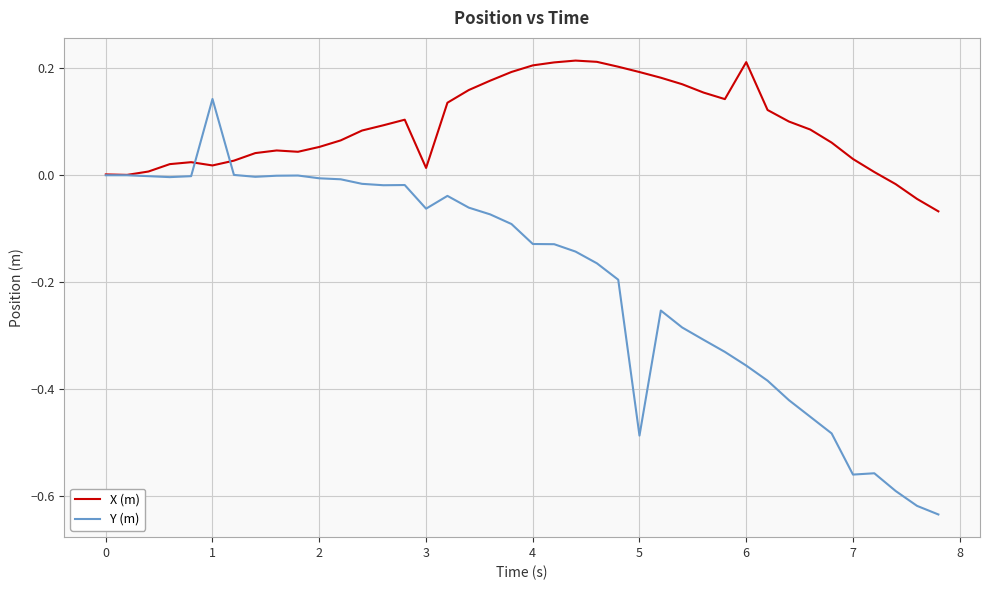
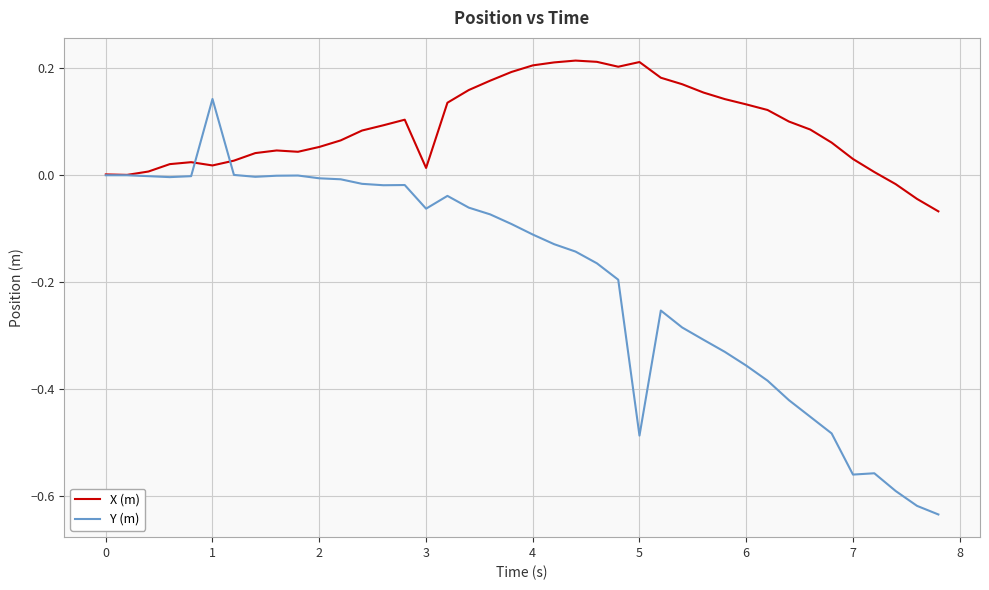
  {
    "X (m)": {
      "1": 0.02,
      "2": 0.05,
      "3": 0.01,
      "4": 0.21,
-     "5": 0.19,
-     "6": 0.21,
+     "5": 0.21,
+     "6": 0.13,
      "7": 0.03
    },
    "Y (m)": {
      "1": 0.14,
      "2": -0.01,
      "3": -0.06,
-     "4": -0.13,
+     "4": -0.11,
      "5": -0.49,
      "6": -0.36,
      "7": -0.56
    }
  }
